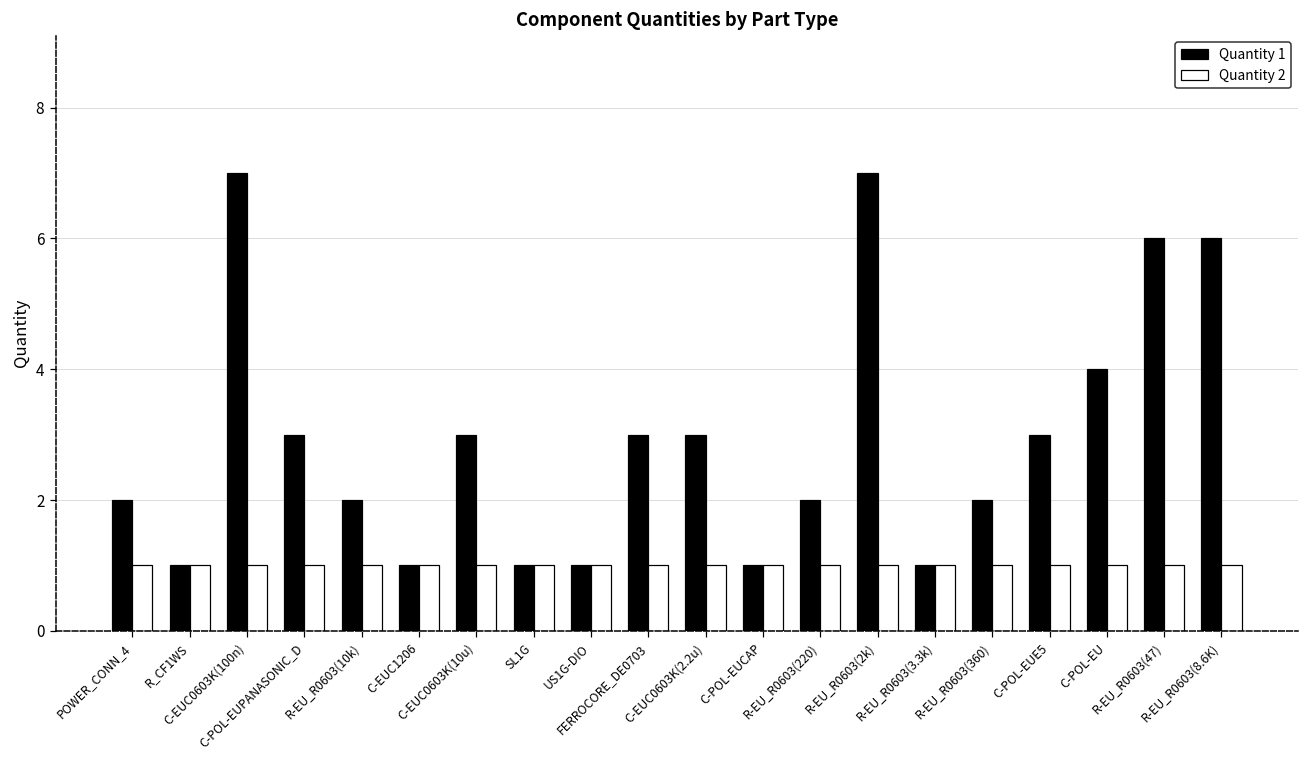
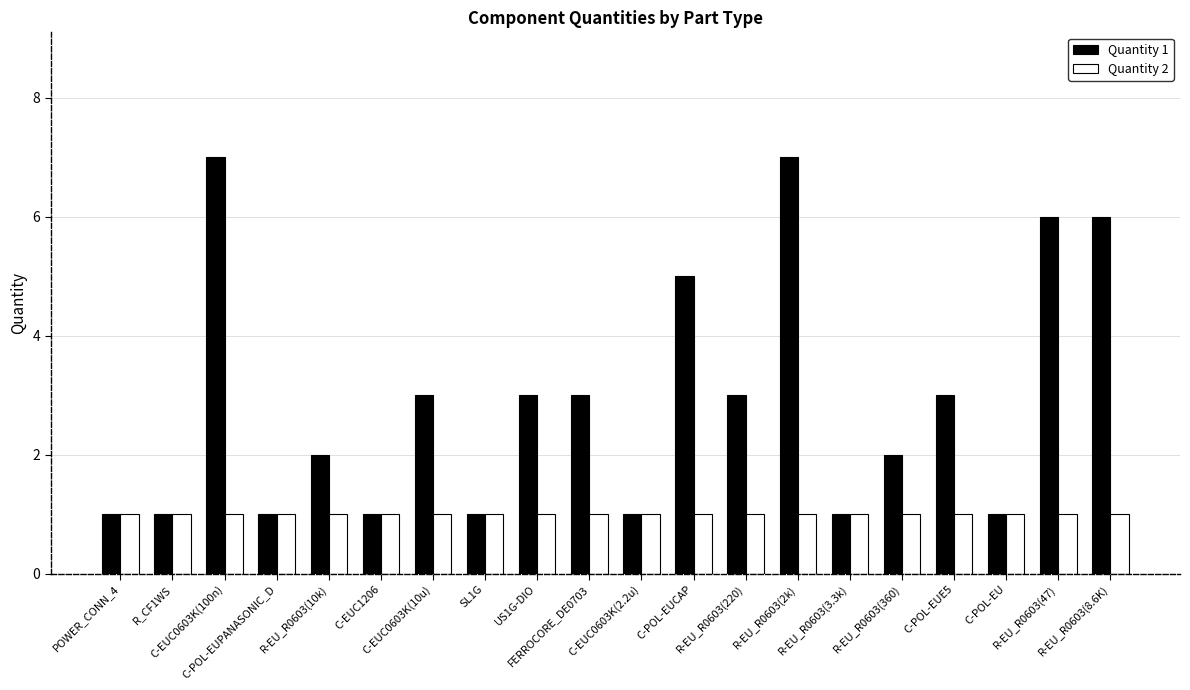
  {
    "Quantity 1": {
-     "POWER_CONN_4": 2,
+     "POWER_CONN_4": 1,
      "R_CF1WS": 1,
      "C-EUC0603K(100n)": 7,
-     "C-POL-EUPANASONIC_D": 3,
+     "C-POL-EUPANASONIC_D": 1,
      "R-EU_R0603(10k)": 2,
      "C-EUC1206": 1,
      "C-EUC0603K(10u)": 3,
      "SL1G": 1,
-     "US1G-DIO": 1,
+     "US1G-DIO": 3,
      "FERROCORE_DE0703": 3,
-     "C-EUC0603K(2.2u)": 3,
-     "C-POL-EUCAP": 1,
-     "R-EU_R0603(220)": 2,
+     "C-EUC0603K(2.2u)": 1,
+     "C-POL-EUCAP": 5,
+     "R-EU_R0603(220)": 3,
      "R-EU_R0603(2k)": 7,
      "R-EU_R0603(3.3k)": 1,
      "R-EU_R0603(360)": 2,
      "C-POL-EUE5": 3,
-     "C-POL-EU": 4,
+     "C-POL-EU": 1,
      "R-EU_R0603(47)": 6,
      "R-EU_R0603(8.6K)": 6
    },
    "Quantity 2": {
      "POWER_CONN_4": 1,
      "R_CF1WS": 1,
      "C-EUC0603K(100n)": 1,
      "C-POL-EUPANASONIC_D": 1,
      "R-EU_R0603(10k)": 1,
      "C-EUC1206": 1,
      "C-EUC0603K(10u)": 1,
      "SL1G": 1,
      "US1G-DIO": 1,
      "FERROCORE_DE0703": 1,
      "C-EUC0603K(2.2u)": 1,
      "C-POL-EUCAP": 1,
      "R-EU_R0603(220)": 1,
      "R-EU_R0603(2k)": 1,
      "R-EU_R0603(3.3k)": 1,
      "R-EU_R0603(360)": 1,
      "C-POL-EUE5": 1,
      "C-POL-EU": 1,
      "R-EU_R0603(47)": 1,
      "R-EU_R0603(8.6K)": 1
    }
  }
